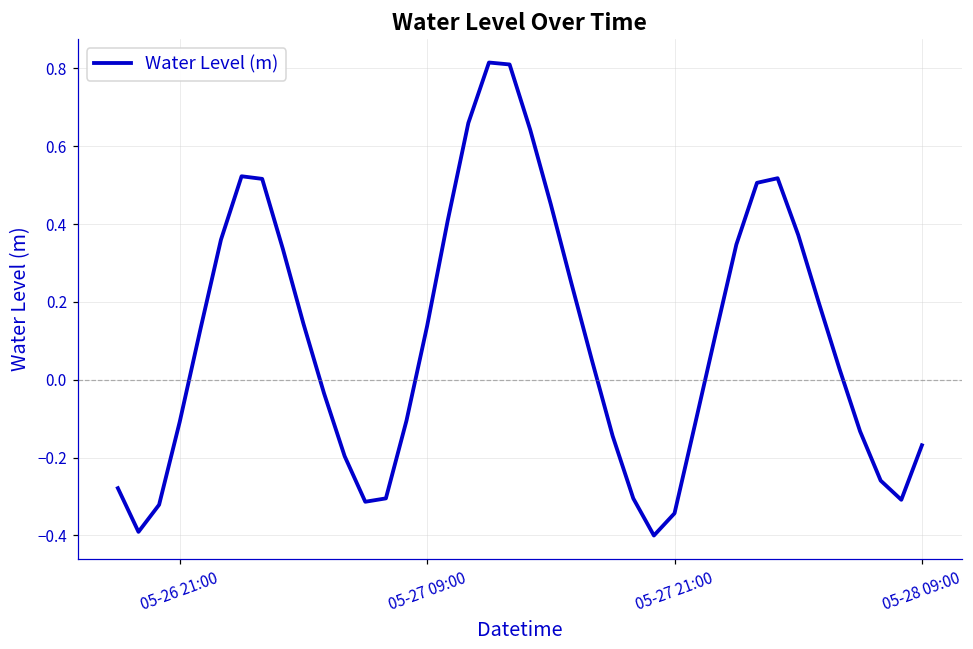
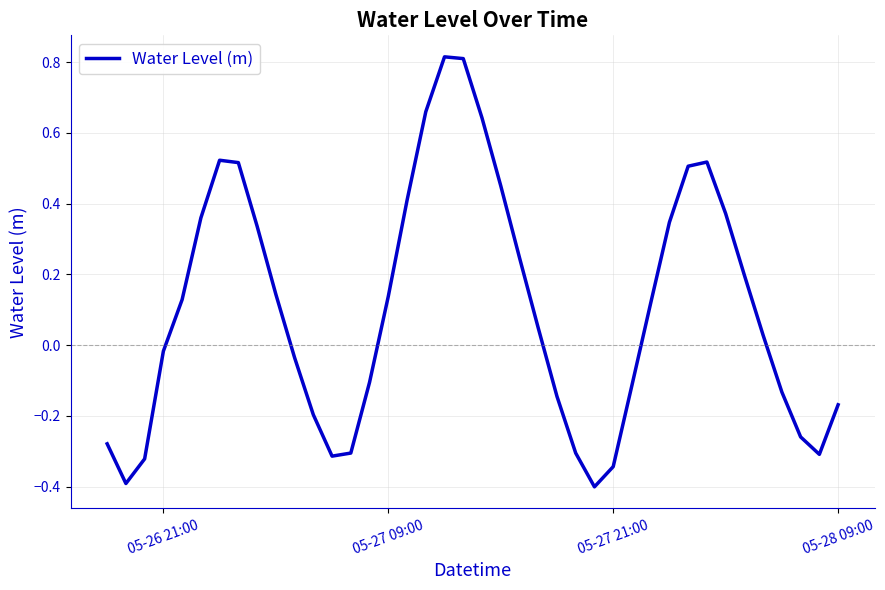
  {
-   "05-26 21:00": -0.11,
+   "05-26 21:00": -0.02,
    "05-27 09:00": 0.14,
    "05-27 21:00": -0.34,
    "05-28 09:00": -0.17
  }
